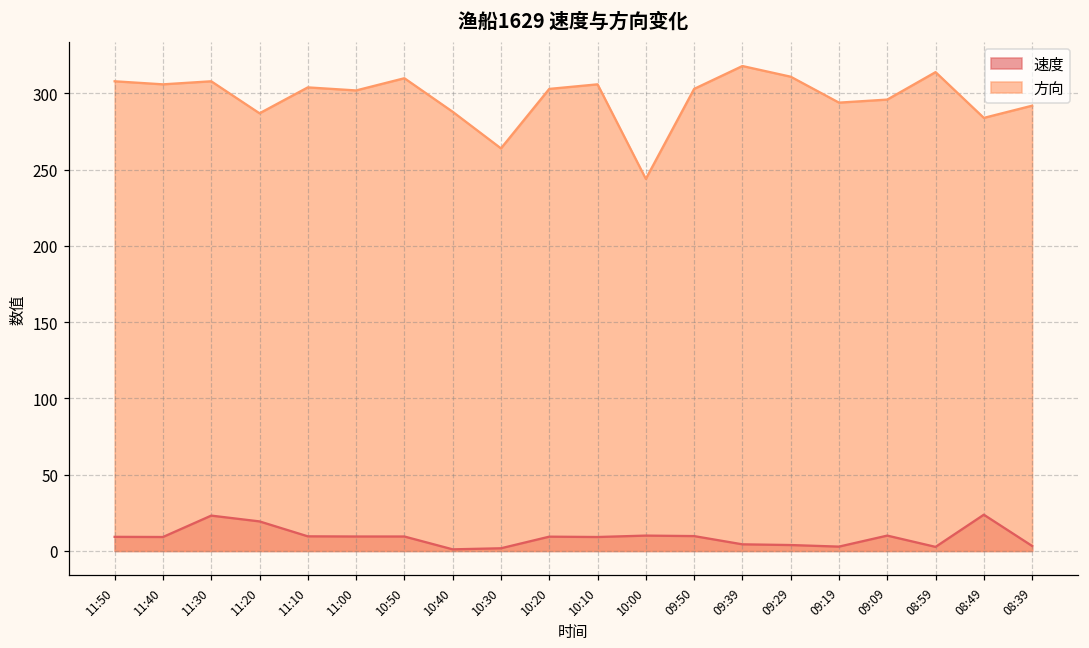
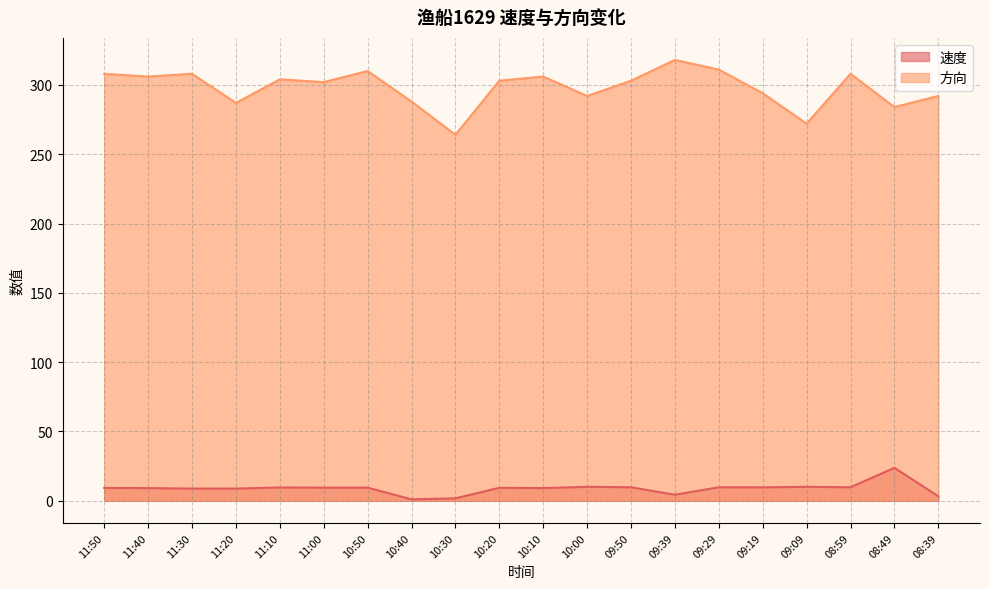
  {
    "速度": {
      "11:50": 9,
      "11:40": 9,
-     "11:30": 23,
-     "11:20": 19,
+     "11:30": 9,
+     "11:20": 9,
      "11:10": 10,
      "11:00": 10,
      "10:50": 10,
      "10:40": 1,
      "10:30": 2,
      "10:20": 9,
      "10:10": 9,
      "10:00": 10,
      "09:50": 10,
      "09:39": 4,
-     "09:29": 4,
-     "09:19": 3,
+     "09:29": 10,
+     "09:19": 10,
      "09:09": 10,
-     "08:59": 3,
+     "08:59": 10,
      "08:49": 24,
      "08:39": 3
    },
    "方向": {
      "11:50": 308,
      "11:40": 306,
      "11:30": 308,
      "11:20": 287,
      "11:10": 304,
      "11:00": 302,
      "10:50": 310,
      "10:40": 288,
      "10:30": 264,
      "10:20": 303,
      "10:10": 306,
-     "10:00": 244,
+     "10:00": 292,
      "09:50": 303,
      "09:39": 318,
      "09:29": 311,
      "09:19": 294,
-     "09:09": 296,
-     "08:59": 314,
+     "09:09": 272,
+     "08:59": 308,
      "08:49": 284,
      "08:39": 292
    }
  }
